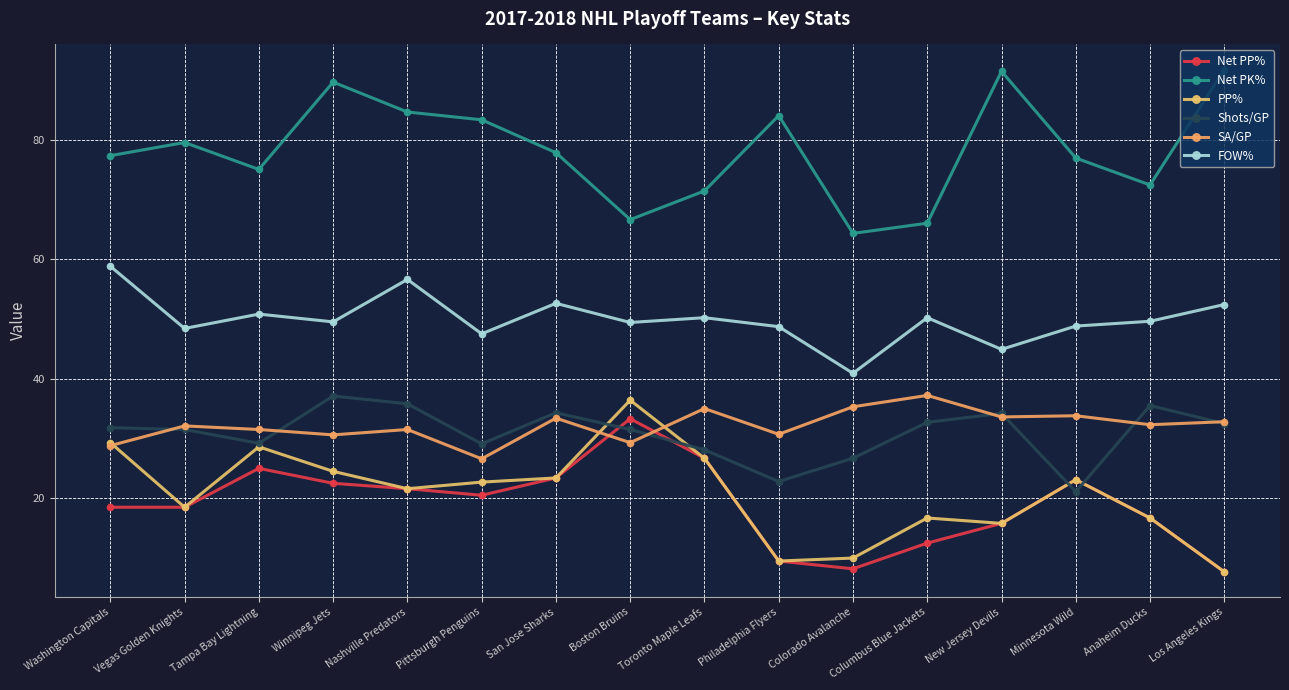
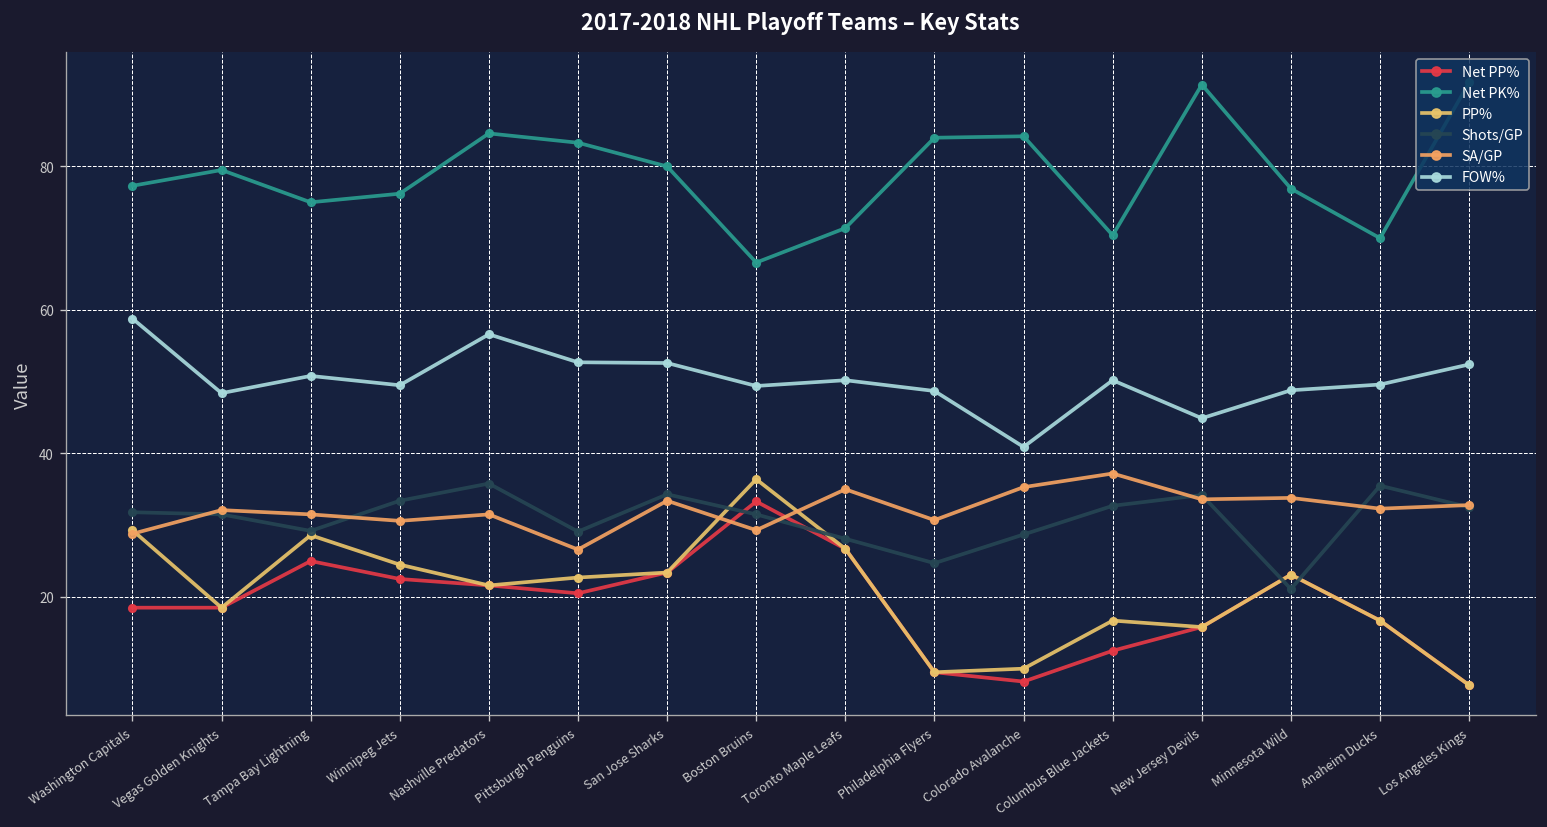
  {
    "Net PP%": {
      "Washington Capitals": 19,
      "Tampa Bay Lightning": 25,
      "Winnipeg Jets": 23,
      "Pittsburgh Penguins": 21,
      "Boston Bruins": 33,
      "Colorado Avalanche": 8,
      "Columbus Blue Jackets": 13
    },
    "Net PK%": {
      "Washington Capitals": 77,
      "Vegas Golden Knights": 80,
      "Tampa Bay Lightning": 75,
-     "Winnipeg Jets": 90,
+     "Winnipeg Jets": 76,
      "Nashville Predators": 85,
      "Pittsburgh Penguins": 83,
-     "San Jose Sharks": 78,
+     "San Jose Sharks": 80,
      "Boston Bruins": 67,
      "Toronto Maple Leafs": 71,
      "Philadelphia Flyers": 84,
-     "Colorado Avalanche": 64,
-     "Columbus Blue Jackets": 66,
+     "Colorado Avalanche": 84,
+     "Columbus Blue Jackets": 70,
      "New Jersey Devils": 91,
      "Minnesota Wild": 77,
-     "Anaheim Ducks": 72
+     "Anaheim Ducks": 70
    },
    "Shots/GP": {
      "Washington Capitals": 32,
      "Vegas Golden Knights": 32,
      "Tampa Bay Lightning": 29,
-     "Winnipeg Jets": 37,
+     "Winnipeg Jets": 33,
      "Nashville Predators": 36,
      "Pittsburgh Penguins": 29,
      "San Jose Sharks": 34,
      "Boston Bruins": 32,
      "Toronto Maple Leafs": 28,
-     "Philadelphia Flyers": 23,
-     "Colorado Avalanche": 27,
+     "Philadelphia Flyers": 25,
+     "Colorado Avalanche": 29,
      "Columbus Blue Jackets": 33,
      "New Jersey Devils": 34,
      "Minnesota Wild": 21,
      "Anaheim Ducks": 36
    },
    "FOW%": {
      "Washington Capitals": 59,
      "Vegas Golden Knights": 48,
      "Tampa Bay Lightning": 51,
      "Winnipeg Jets": 50,
      "Nashville Predators": 57,
-     "Pittsburgh Penguins": 48,
+     "Pittsburgh Penguins": 53,
      "San Jose Sharks": 53,
      "Boston Bruins": 49,
      "Toronto Maple Leafs": 50,
      "Philadelphia Flyers": 49,
      "Colorado Avalanche": 41,
      "Columbus Blue Jackets": 50,
      "New Jersey Devils": 45,
      "Minnesota Wild": 49,
      "Anaheim Ducks": 50,
      "Los Angeles Kings": 52
    }
  }
